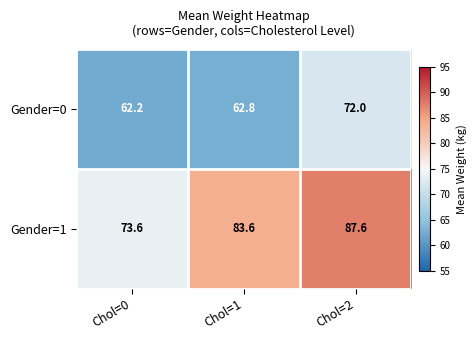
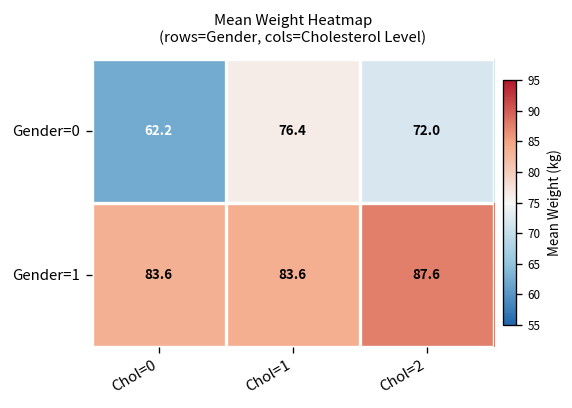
  {
    "Gender=0": {
      "Chol=0": 62.2,
-     "Chol=1": 62.8,
+     "Chol=1": 76.4,
      "Chol=2": 72.0
    },
    "Gender=1": {
-     "Chol=0": 73.6,
+     "Chol=0": 83.6,
      "Chol=1": 83.6,
      "Chol=2": 87.6
    }
  }
